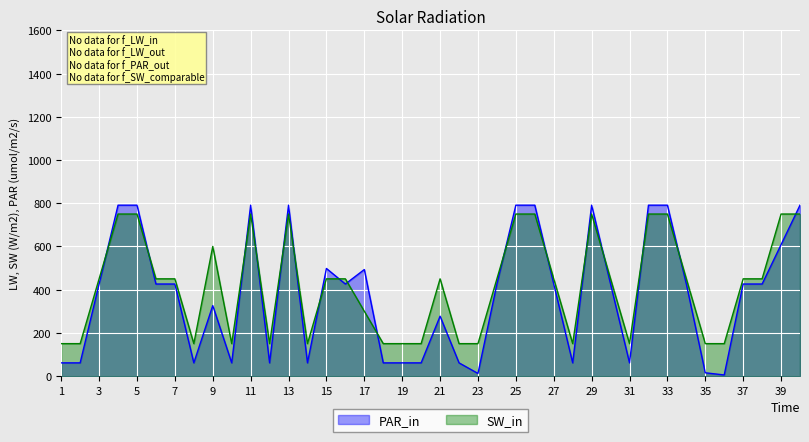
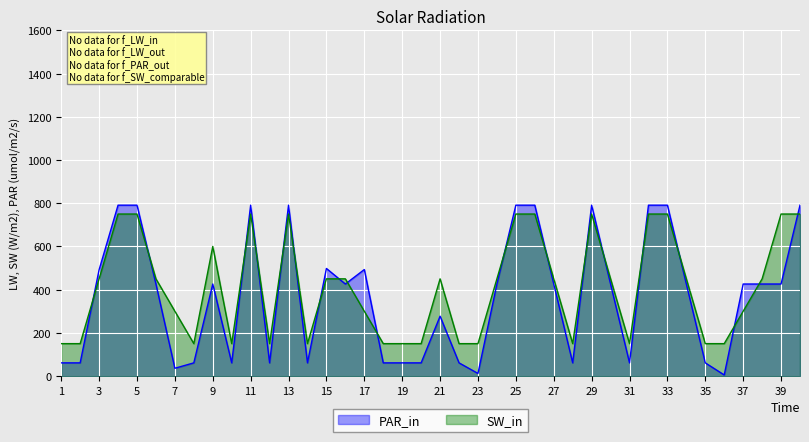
  {
    "PAR_in": {
      "1": 60,
-     "3": 430,
+     "3": 490,
      "5": 790,
-     "7": 430,
-     "9": 330,
+     "7": 40,
+     "9": 430,
      "11": 790,
      "13": 790,
      "15": 500,
      "17": 490,
      "19": 60,
      "21": 280,
      "23": 10,
      "25": 790,
      "27": 430,
      "29": 790,
      "31": 60,
      "33": 790,
-     "35": 20,
+     "35": 60,
      "37": 430,
-     "39": 610
+     "39": 430
    },
    "SW_in": {
      "1": 150,
      "3": 450,
      "5": 750,
-     "7": 450,
+     "7": 300,
      "9": 600,
      "11": 750,
      "13": 750,
      "15": 450,
      "17": 300,
      "19": 150,
      "21": 450,
      "23": 150,
      "25": 750,
      "27": 450,
      "29": 750,
      "31": 150,
      "33": 750,
      "35": 150,
-     "37": 450,
+     "37": 300,
      "39": 750
    }
  }
